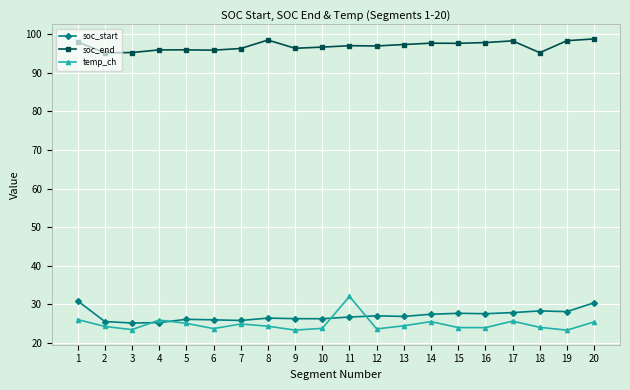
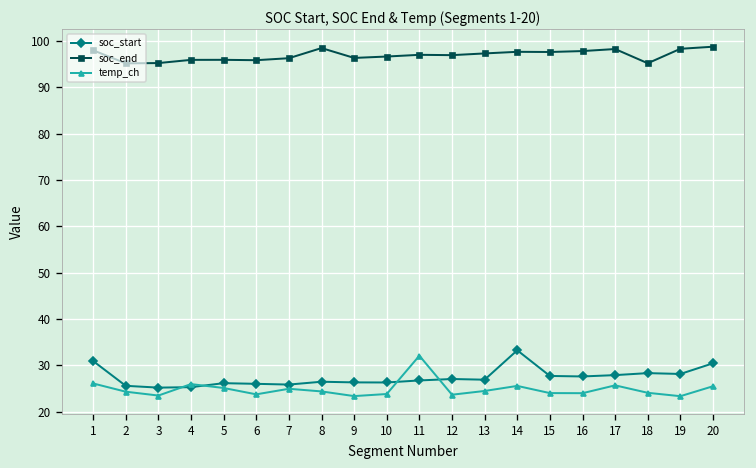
  {
    "soc_start": {
      "1": 31,
      "2": 26,
      "3": 25,
      "5": 26,
      "6": 26,
      "7": 26,
      "8": 26,
      "9": 26,
      "10": 26,
      "11": 27,
      "12": 27,
      "13": 27,
-     "14": 27,
+     "14": 33,
      "15": 28,
      "16": 28,
      "17": 28,
      "18": 28,
      "19": 28,
      "20": 30
    },
    "soc_end": {
      "3": 95,
      "4": 96,
      "5": 96,
      "6": 96,
      "7": 96,
      "8": 98,
      "9": 96,
      "10": 97,
      "11": 97,
      "12": 97,
      "13": 97,
      "14": 98,
      "15": 98,
      "16": 98,
      "17": 98,
      "18": 95,
      "19": 98,
      "20": 99
    },
    "temp_ch": {
      "1": 26,
      "2": 24,
      "3": 23,
      "5": 25,
      "6": 24,
      "7": 25,
      "8": 24,
      "9": 23,
      "10": 24,
      "11": 32,
      "12": 24,
      "13": 24,
      "14": 26,
      "15": 24,
      "16": 24,
      "17": 26,
      "18": 24,
      "19": 23,
      "20": 25
    }
  }
